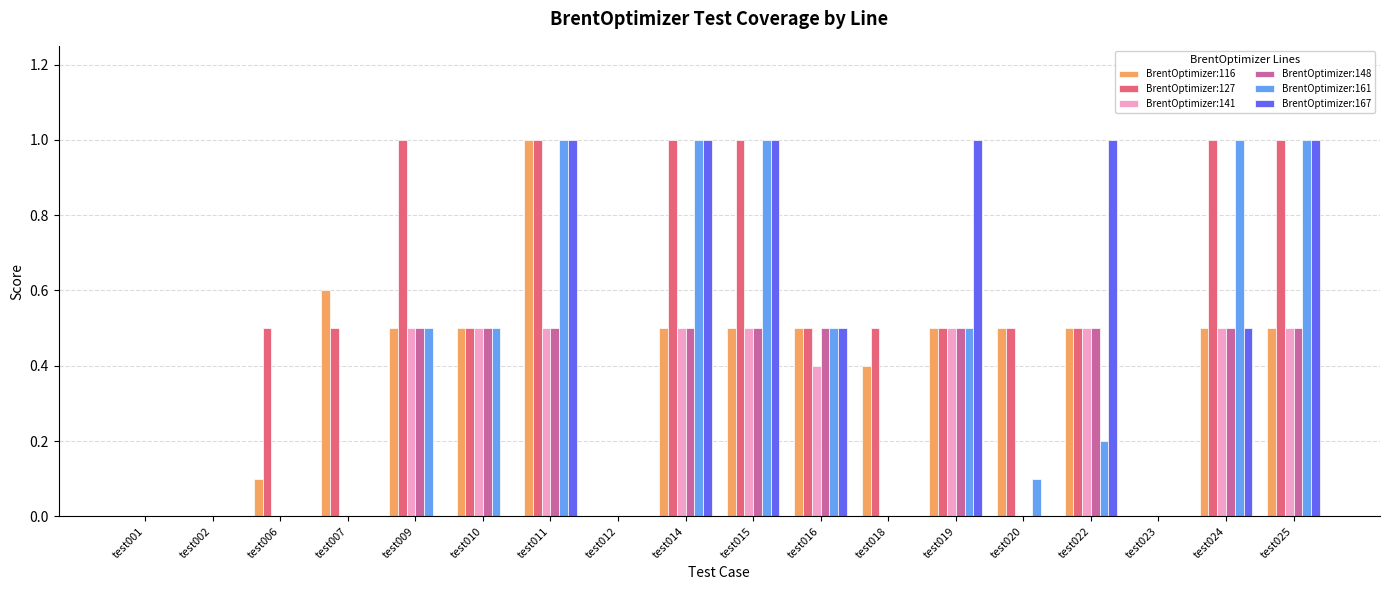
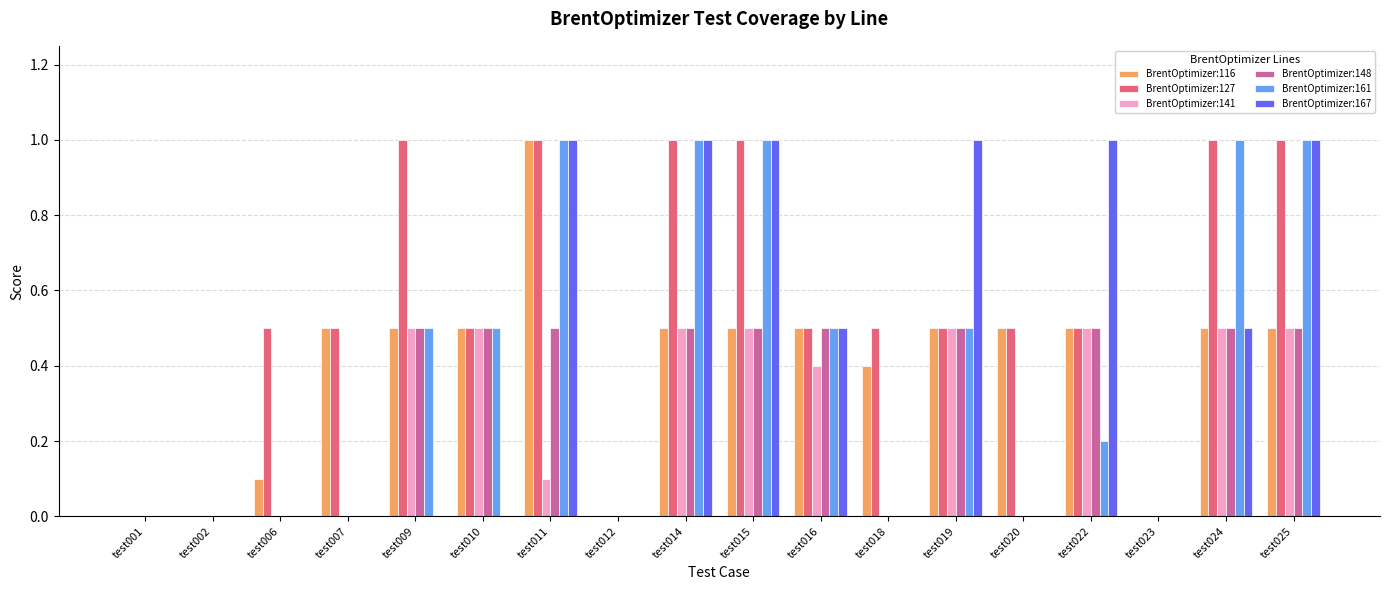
  {
    "BrentOptimizer:116": {
      "test001": 0.0,
      "test002": 0.0,
      "test006": 0.1,
-     "test007": 0.6,
+     "test007": 0.5,
      "test009": 0.5,
      "test010": 0.5,
      "test011": 1.0,
      "test012": 0.0,
      "test014": 0.5,
      "test015": 0.5,
      "test016": 0.5,
      "test018": 0.4,
      "test019": 0.5,
      "test020": 0.5,
      "test022": 0.5,
      "test023": 0.0,
      "test024": 0.5,
      "test025": 0.5
    },
    "BrentOptimizer:141": {
      "test001": 0.0,
      "test002": 0.0,
      "test006": 0.0,
      "test007": 0.0,
      "test009": 0.5,
      "test010": 0.5,
-     "test011": 0.5,
+     "test011": 0.1,
      "test012": 0.0,
      "test014": 0.5,
      "test015": 0.5,
      "test016": 0.4,
      "test018": 0.0,
      "test019": 0.5,
      "test020": 0.0,
      "test022": 0.5,
      "test023": 0.0,
      "test024": 0.5,
      "test025": 0.5
    },
    "BrentOptimizer:161": {
      "test001": 0.0,
      "test002": 0.0,
      "test006": 0.0,
      "test007": 0.0,
      "test009": 0.5,
      "test010": 0.5,
      "test011": 1.0,
      "test012": 0.0,
      "test014": 1.0,
      "test015": 1.0,
      "test016": 0.5,
      "test018": 0.0,
      "test019": 0.5,
-     "test020": 0.1,
+     "test020": 0.0,
      "test022": 0.2,
      "test023": 0.0,
      "test024": 1.0,
      "test025": 1.0
    },
    "BrentOptimizer:167": {
      "test001": 0.0,
      "test002": 0.0,
      "test006": 0.0,
      "test007": 0.0,
      "test009": 0.0,
      "test010": 0.0,
      "test011": 1.0,
      "test012": 0.0,
      "test014": 1.0,
      "test015": 1.0,
      "test016": 0.5,
      "test018": 0.0,
      "test019": 1.0,
      "test020": 0.0,
      "test022": 1.0,
      "test023": 0.0,
      "test024": 0.5,
      "test025": 1.0
    }
  }
